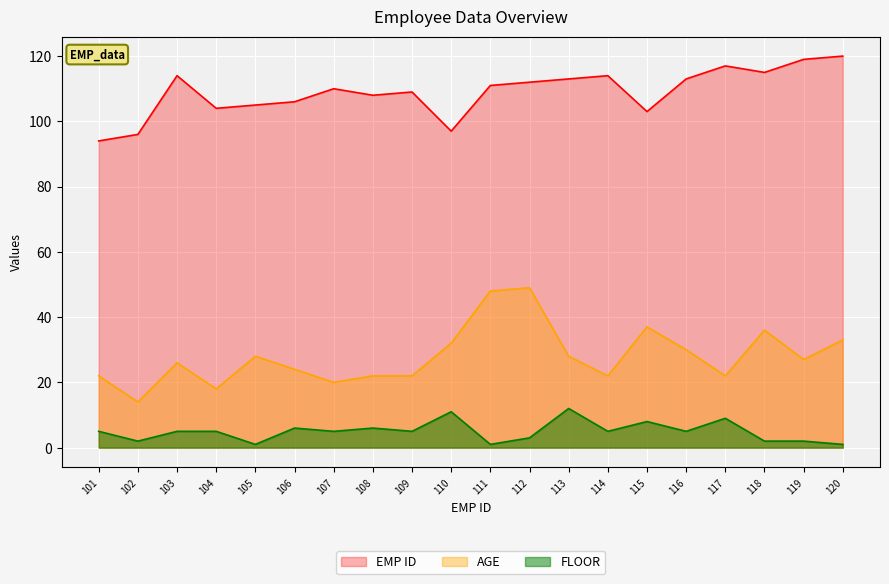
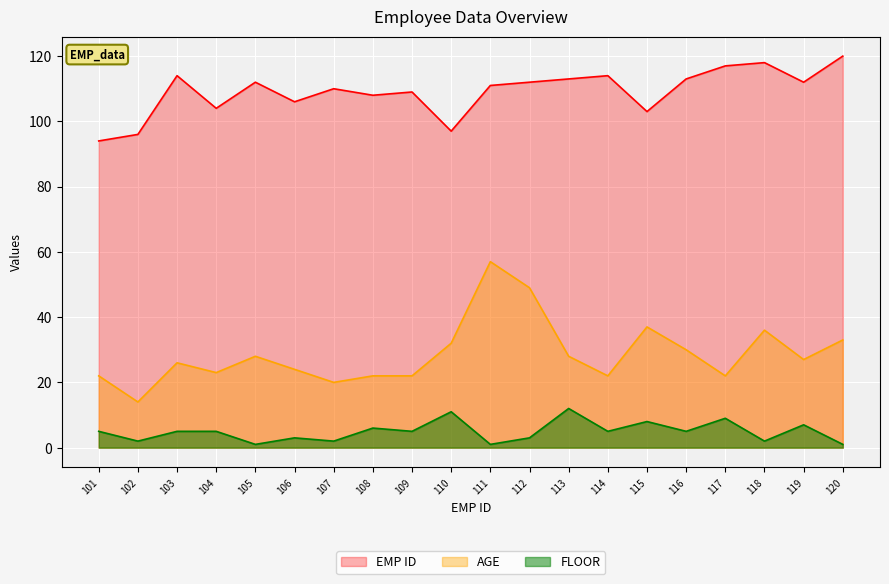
  {
    "EMP ID": {
      "101": 94,
      "102": 96,
      "103": 114,
      "104": 104,
-     "105": 105,
+     "105": 112,
      "106": 106,
      "107": 110,
      "108": 108,
      "109": 109,
      "110": 97,
      "111": 111,
      "112": 112,
      "113": 113,
      "114": 114,
      "115": 103,
      "116": 113,
      "117": 117,
-     "118": 115,
-     "119": 119,
+     "118": 118,
+     "119": 112,
      "120": 120
    },
    "AGE": {
      "101": 22,
      "102": 14,
      "103": 26,
-     "104": 18,
+     "104": 23,
      "105": 28,
      "106": 24,
      "107": 20,
      "108": 22,
      "109": 22,
      "110": 32,
-     "111": 48,
+     "111": 57,
      "112": 49,
      "113": 28,
      "114": 22,
      "115": 37,
      "116": 30,
      "117": 22,
      "118": 36,
      "119": 27,
      "120": 33
    },
    "FLOOR": {
      "101": 5,
      "102": 2,
      "103": 5,
      "104": 5,
      "105": 1,
-     "106": 6,
-     "107": 5,
+     "106": 3,
+     "107": 2,
      "108": 6,
      "109": 5,
      "110": 11,
      "111": 1,
      "112": 3,
      "113": 12,
      "114": 5,
      "115": 8,
      "116": 5,
      "117": 9,
      "118": 2,
-     "119": 2,
+     "119": 7,
      "120": 1
    }
  }
